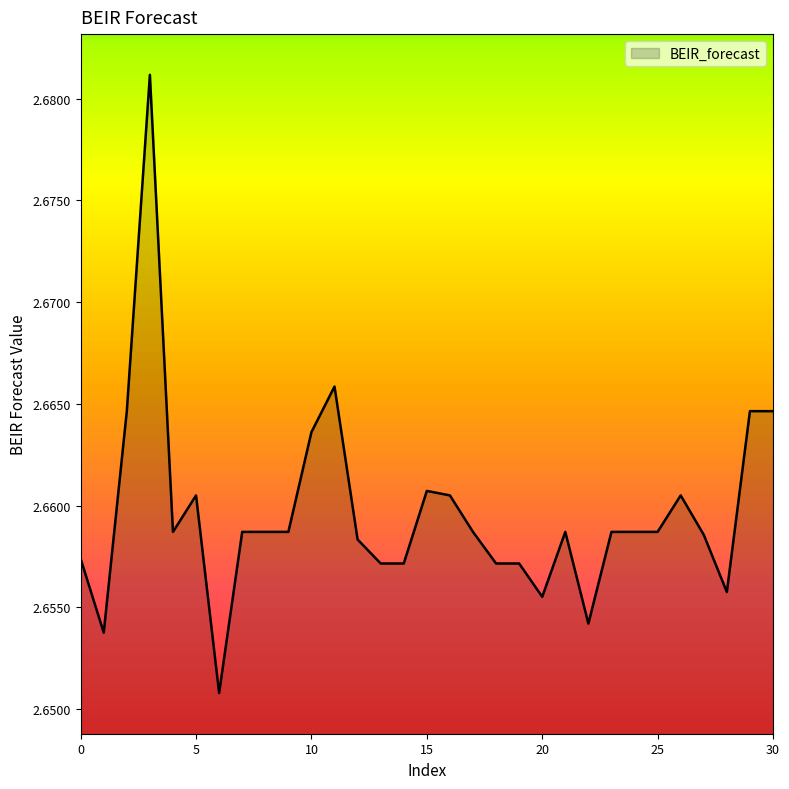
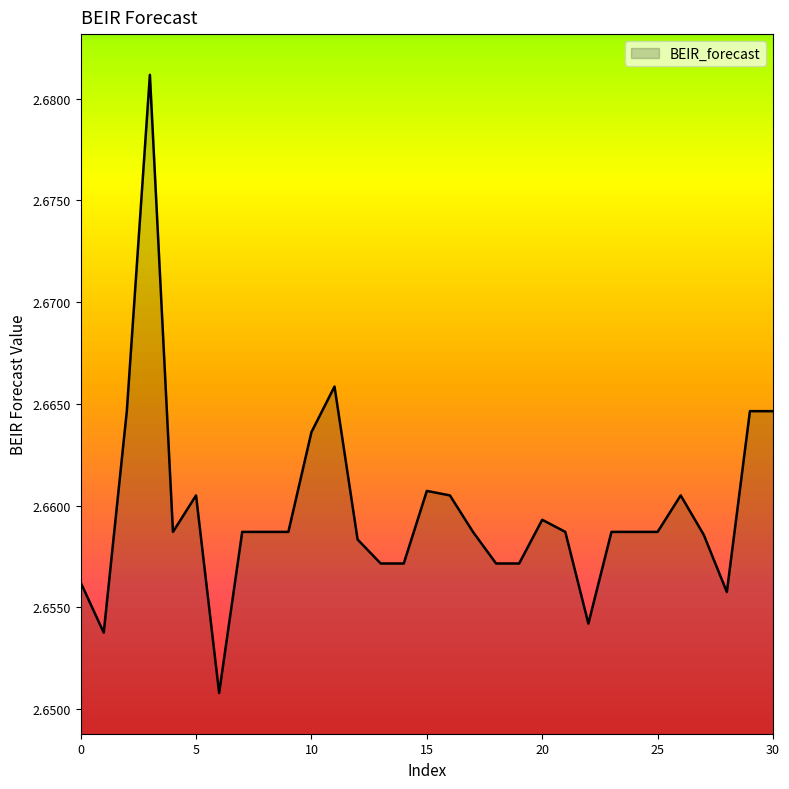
  {
-   "0": 2.6574,
+   "0": 2.6562,
    "5": 2.6605,
    "10": 2.6636,
    "15": 2.6607,
-   "20": 2.6555,
+   "20": 2.6593,
    "25": 2.6587,
    "30": 2.6646
  }
